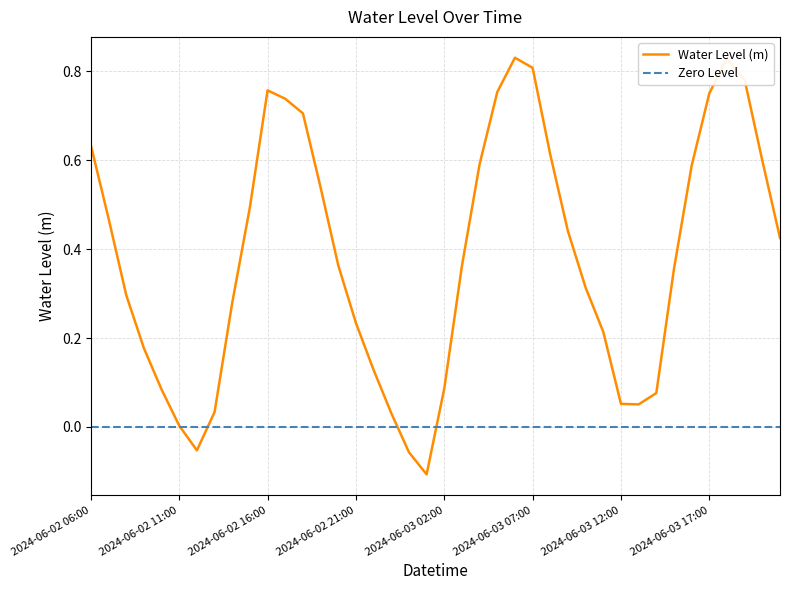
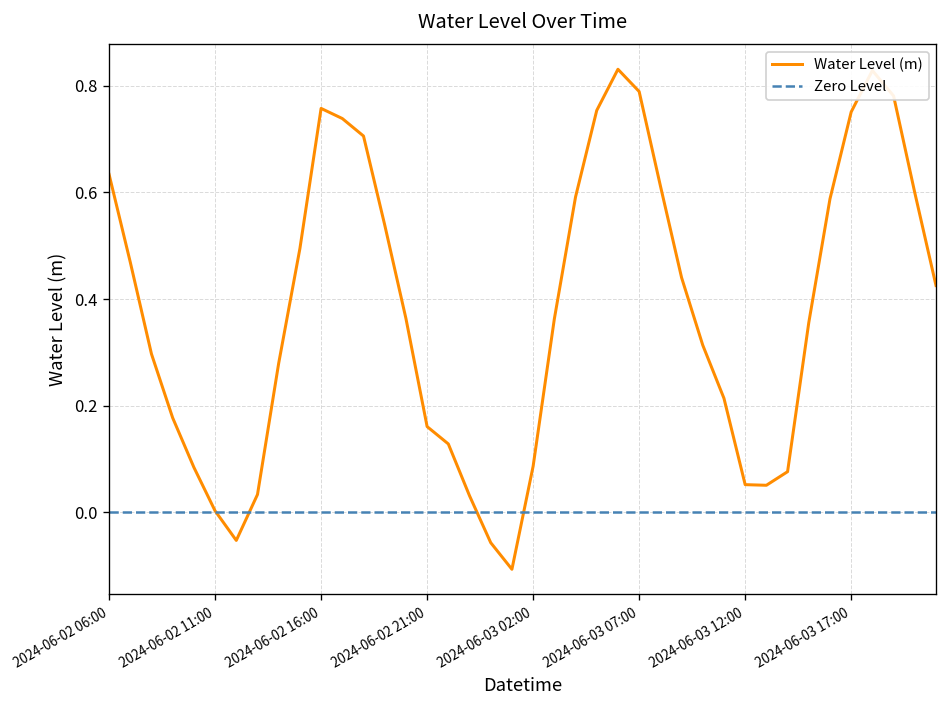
  {
    "2024-06-02 06:00": 0.63,
    "2024-06-02 11:00": 0.00,
    "2024-06-02 16:00": 0.76,
-   "2024-06-02 21:00": 0.23,
+   "2024-06-02 21:00": 0.16,
    "2024-06-03 02:00": 0.09,
-   "2024-06-03 07:00": 0.81,
+   "2024-06-03 07:00": 0.79,
    "2024-06-03 12:00": 0.05,
    "2024-06-03 17:00": 0.75
  }
